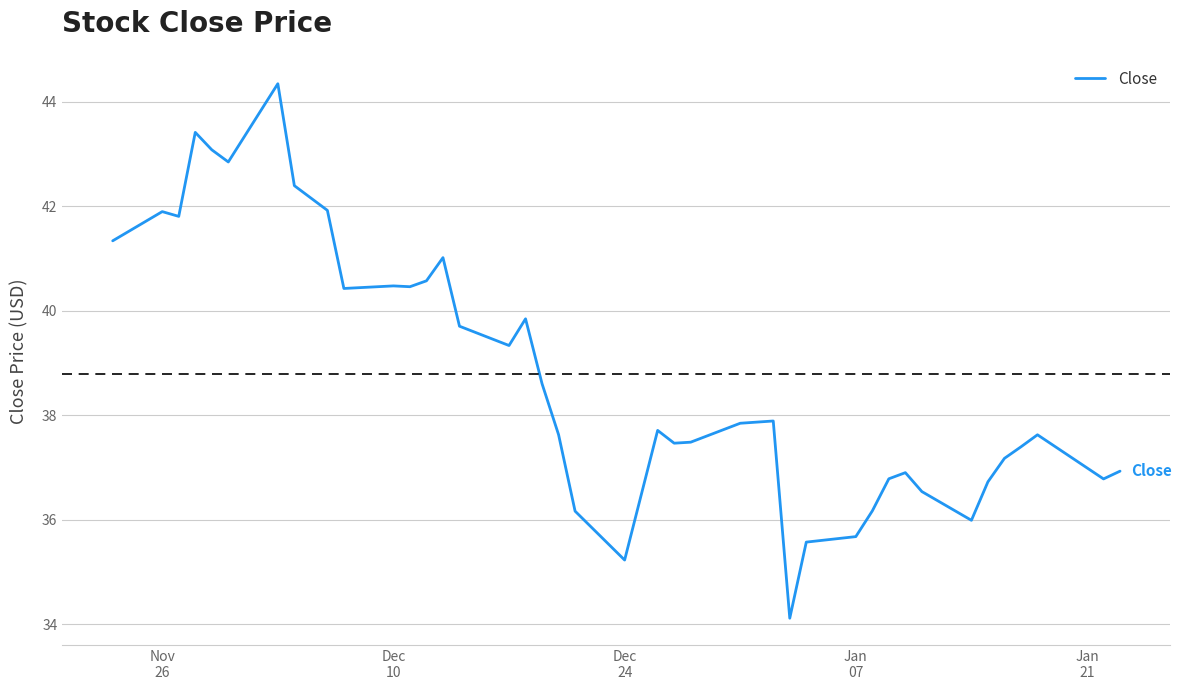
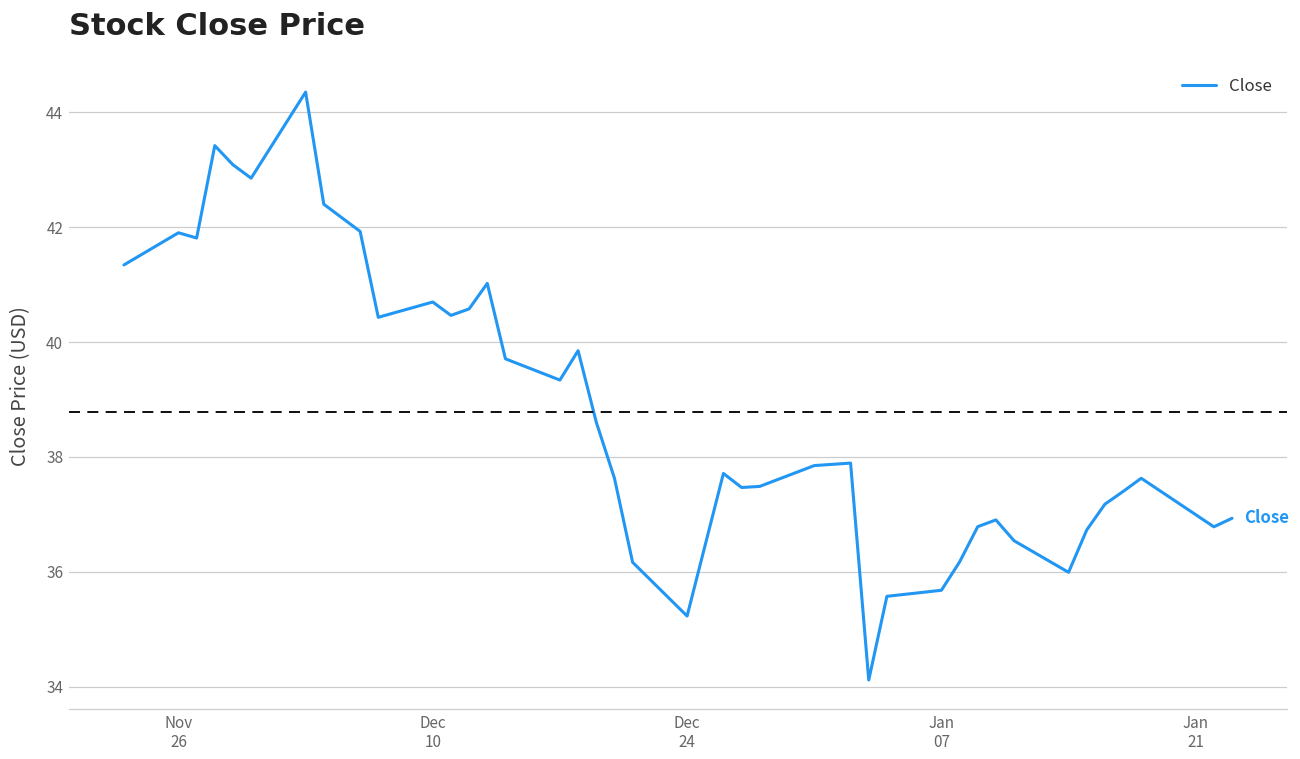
  {
    "Nov 26": 41.9,
-   "Dec 10": 40.5,
+   "Dec 10": 40.7,
    "Dec 24": 35.2,
    "Jan 07": 35.7
  }
